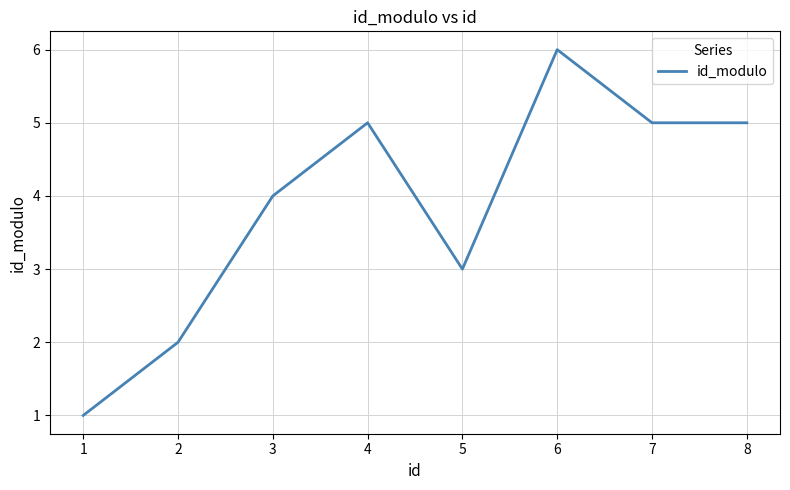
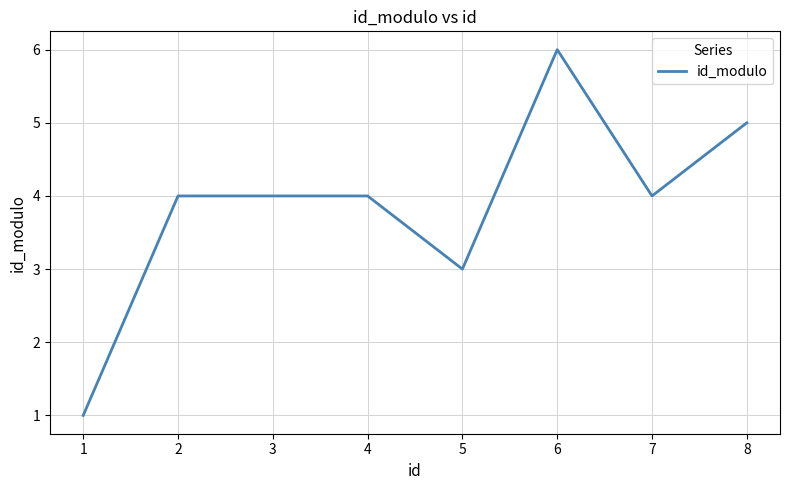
  {
    "1": 1,
-   "2": 2,
+   "2": 4,
    "3": 4,
-   "4": 5,
+   "4": 4,
    "5": 3,
    "6": 6,
-   "7": 5,
+   "7": 4,
    "8": 5
  }
